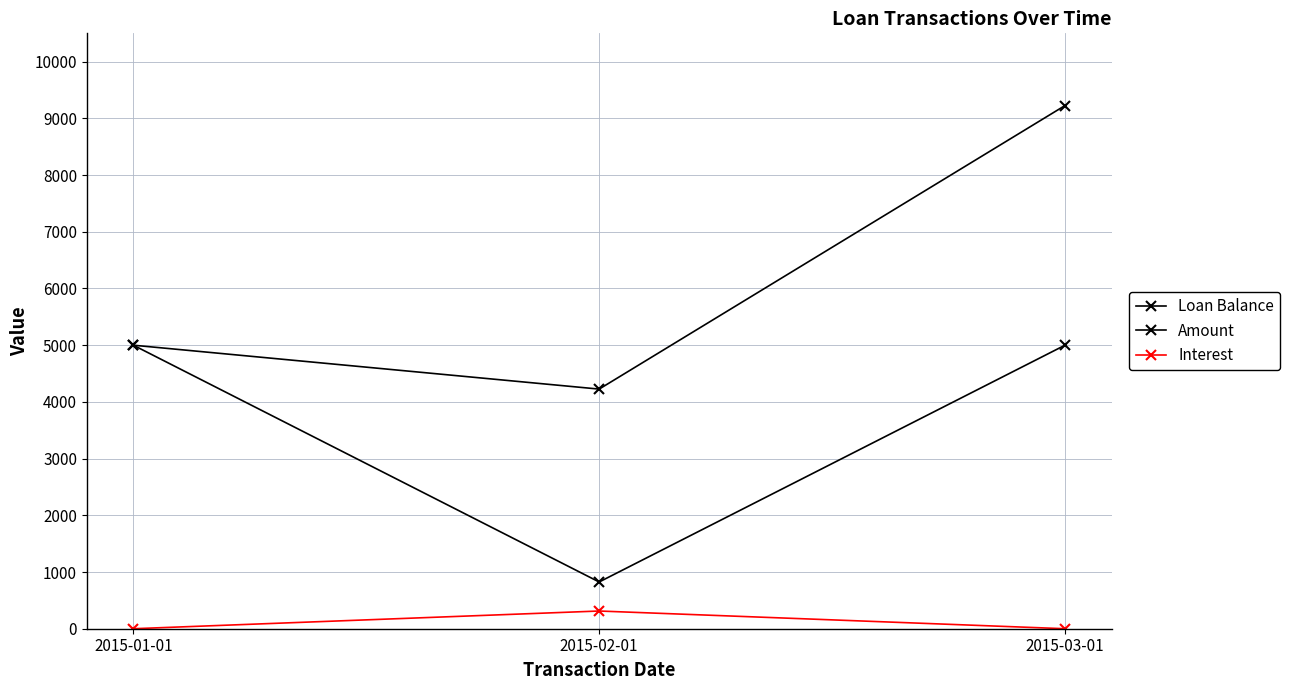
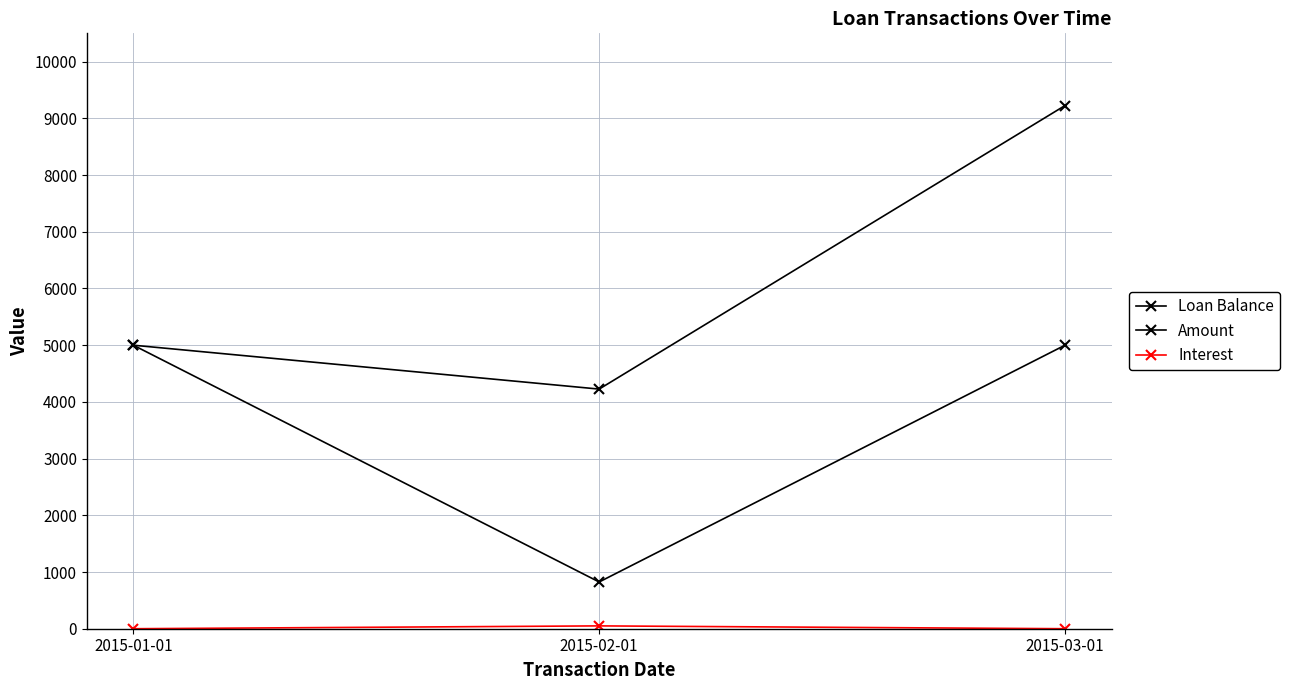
  {
    "Interest": {
      "2015-01-01": 0,
-     "2015-02-01": 300,
+     "2015-02-01": 100,
      "2015-03-01": 0
    }
  }
